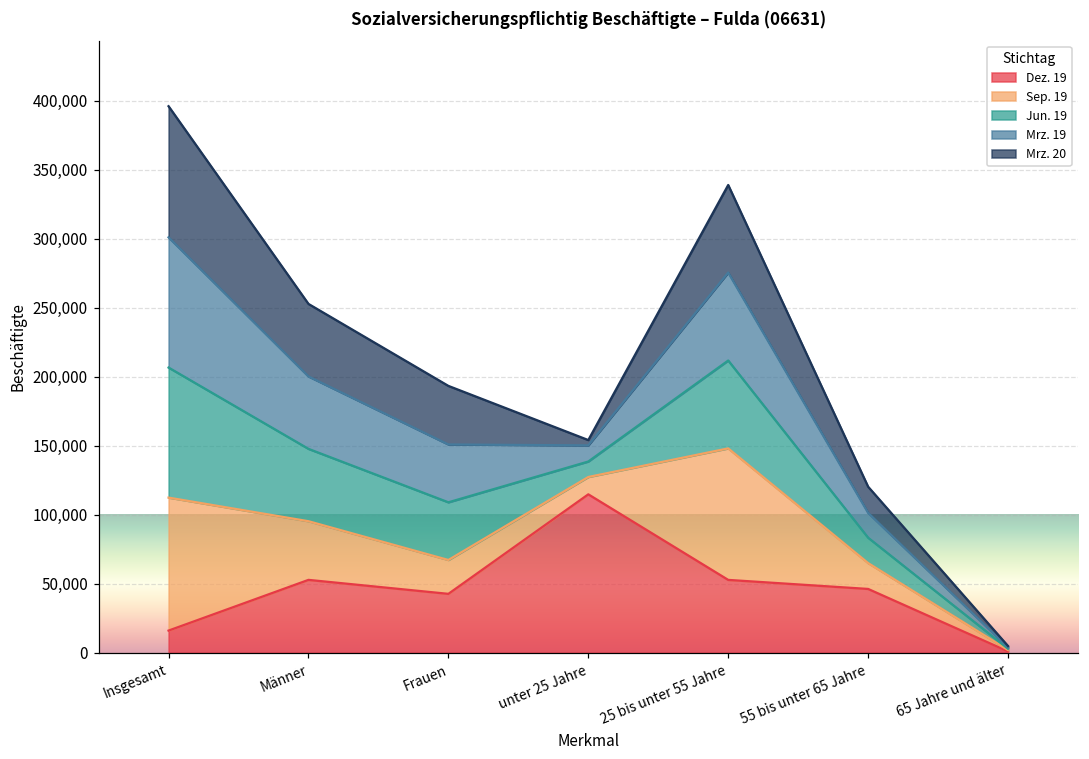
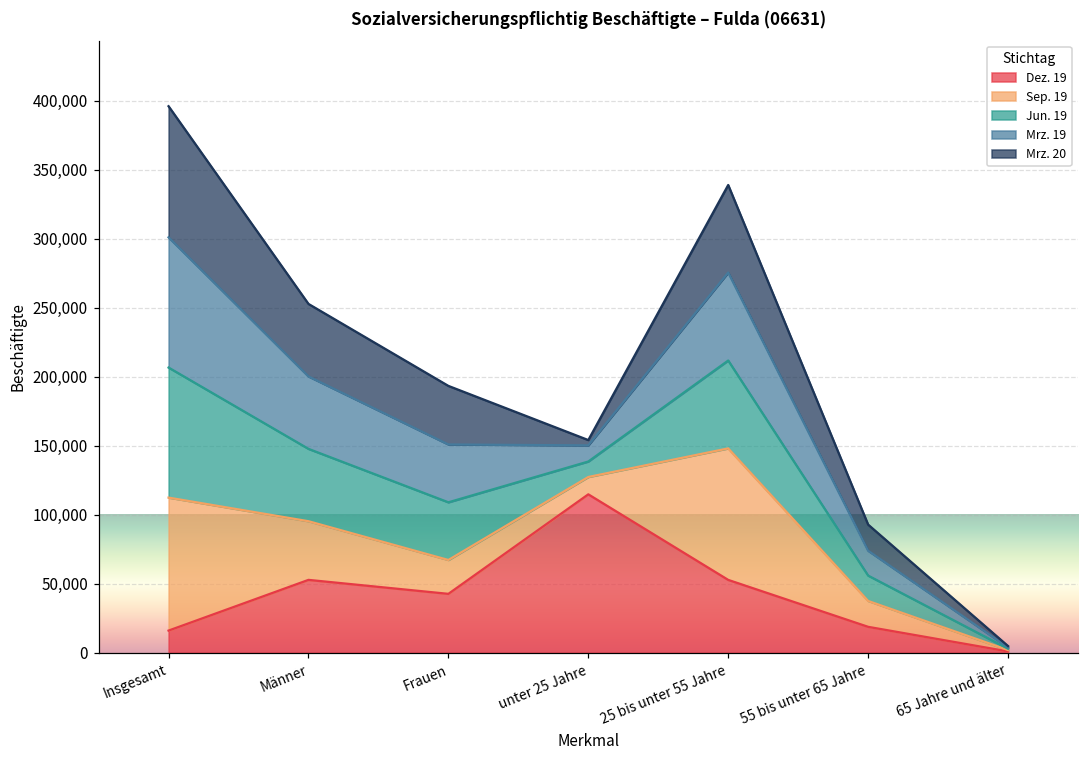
  {
    "Dez. 19": {
      "Insgesamt": "16,000",
      "Männer": "53,000",
      "Frauen": "43,000",
      "unter 25 Jahre": "115,000",
      "25 bis unter 55 Jahre": "53,000",
-     "55 bis unter 65 Jahre": "46,000"
+     "55 bis unter 65 Jahre": "19,000"
    },
    "Sep. 19": {
      "Insgesamt": "96,000",
      "Männer": "42,000",
      "Frauen": "25,000",
      "unter 25 Jahre": "13,000",
      "25 bis unter 55 Jahre": "95,000",
      "55 bis unter 65 Jahre": "19,000"
    },
    "Mrz. 20": {
      "Insgesamt": "95,000",
      "Männer": "53,000",
      "Frauen": "42,000",
      "unter 25 Jahre": "4,000",
      "25 bis unter 55 Jahre": "63,000",
      "55 bis unter 65 Jahre": "19,000"
    }
  }
